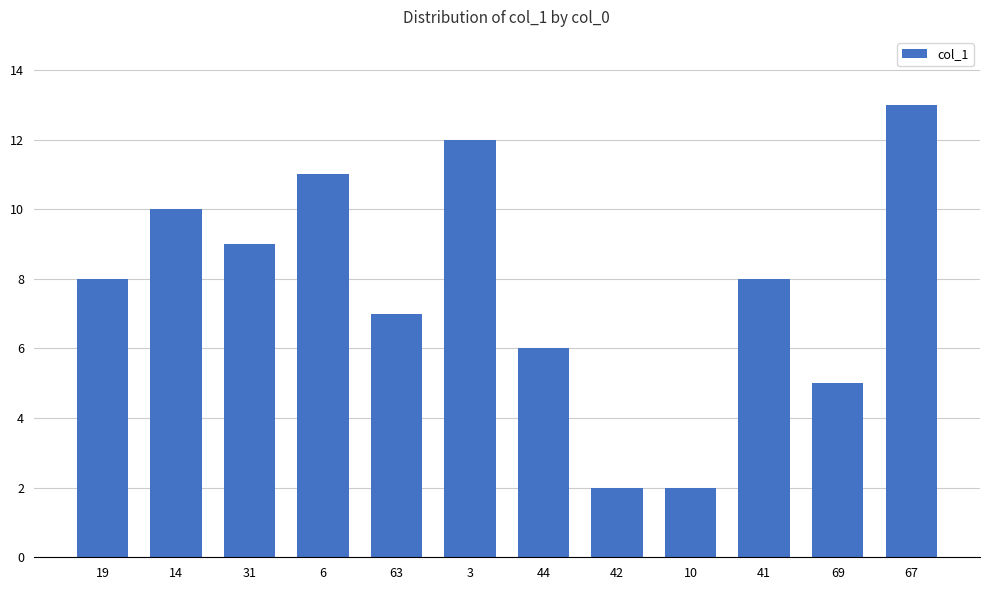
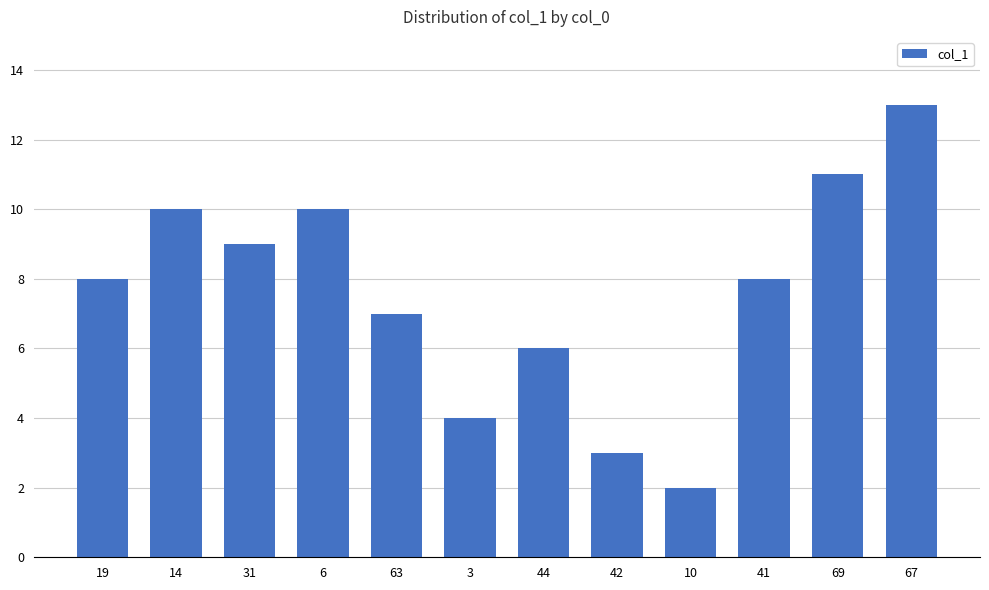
  {
    "19": 8,
    "14": 10,
    "31": 9,
-   "6": 11,
+   "6": 10,
    "63": 7,
-   "3": 12,
+   "3": 4,
    "44": 6,
-   "42": 2,
+   "42": 3,
    "10": 2,
    "41": 8,
-   "69": 5,
+   "69": 11,
    "67": 13
  }
